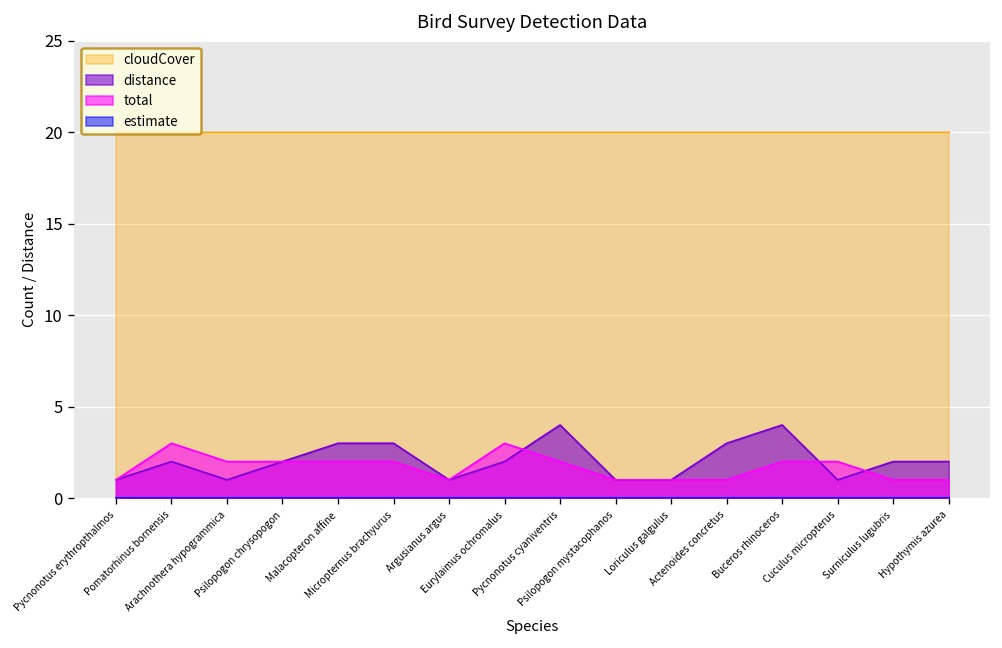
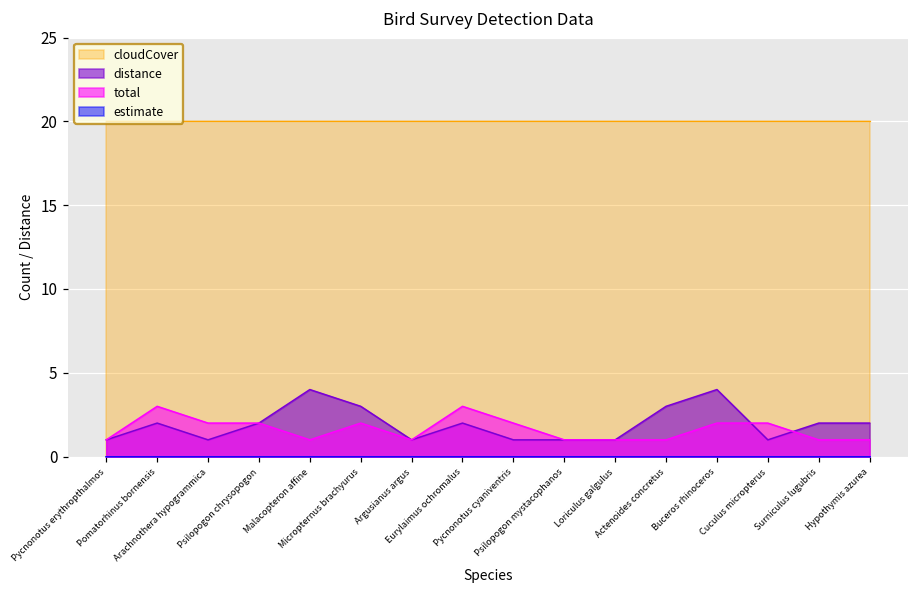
  {
    "cloudCover": {
      "Pycnonotus erythropthalmos": 20,
      "Pomatorhinus bornensis": 20,
      "Arachnothera hypogrammica": 20,
      "Psilopogon chrysopogon": 20,
      "Malacopteron affine": 20,
      "Micropternus brachyurus": 20,
      "Argusianus argus": 20,
      "Eurylaimus ochromalus": 20,
      "Pycnonotus cyaniventris": 20,
      "Psilopogon mystacophanos": 20,
      "Loriculus galgulus": 20,
      "Actenoides concretus": 20,
      "Buceros rhinoceros": 20,
      "Cuculus micropterus": 20,
      "Surniculus lugubris": 20,
      "Hypothymis azurea": 20
    },
    "distance": {
      "Pomatorhinus bornensis": 2,
      "Arachnothera hypogrammica": 1,
-     "Malacopteron affine": 3,
+     "Malacopteron affine": 4,
      "Micropternus brachyurus": 3,
      "Eurylaimus ochromalus": 2,
-     "Pycnonotus cyaniventris": 4,
+     "Pycnonotus cyaniventris": 1,
      "Actenoides concretus": 3,
      "Buceros rhinoceros": 4,
      "Cuculus micropterus": 1,
      "Surniculus lugubris": 2,
      "Hypothymis azurea": 2
    },
    "total": {
      "Pomatorhinus bornensis": 3,
      "Arachnothera hypogrammica": 2,
-     "Malacopteron affine": 2,
+     "Malacopteron affine": 1,
      "Micropternus brachyurus": 2,
      "Eurylaimus ochromalus": 3,
      "Pycnonotus cyaniventris": 2,
      "Actenoides concretus": 1,
      "Buceros rhinoceros": 2,
      "Cuculus micropterus": 2,
      "Surniculus lugubris": 1,
      "Hypothymis azurea": 1
    },
    "estimate": {
      "Pycnonotus erythropthalmos": 0,
      "Pomatorhinus bornensis": 0,
      "Arachnothera hypogrammica": 0,
      "Psilopogon chrysopogon": 0,
      "Malacopteron affine": 0,
      "Micropternus brachyurus": 0,
      "Argusianus argus": 0,
      "Eurylaimus ochromalus": 0,
      "Pycnonotus cyaniventris": 0,
      "Psilopogon mystacophanos": 0,
      "Loriculus galgulus": 0,
      "Actenoides concretus": 0,
      "Buceros rhinoceros": 0,
      "Cuculus micropterus": 0,
      "Surniculus lugubris": 0,
      "Hypothymis azurea": 0
    }
  }
